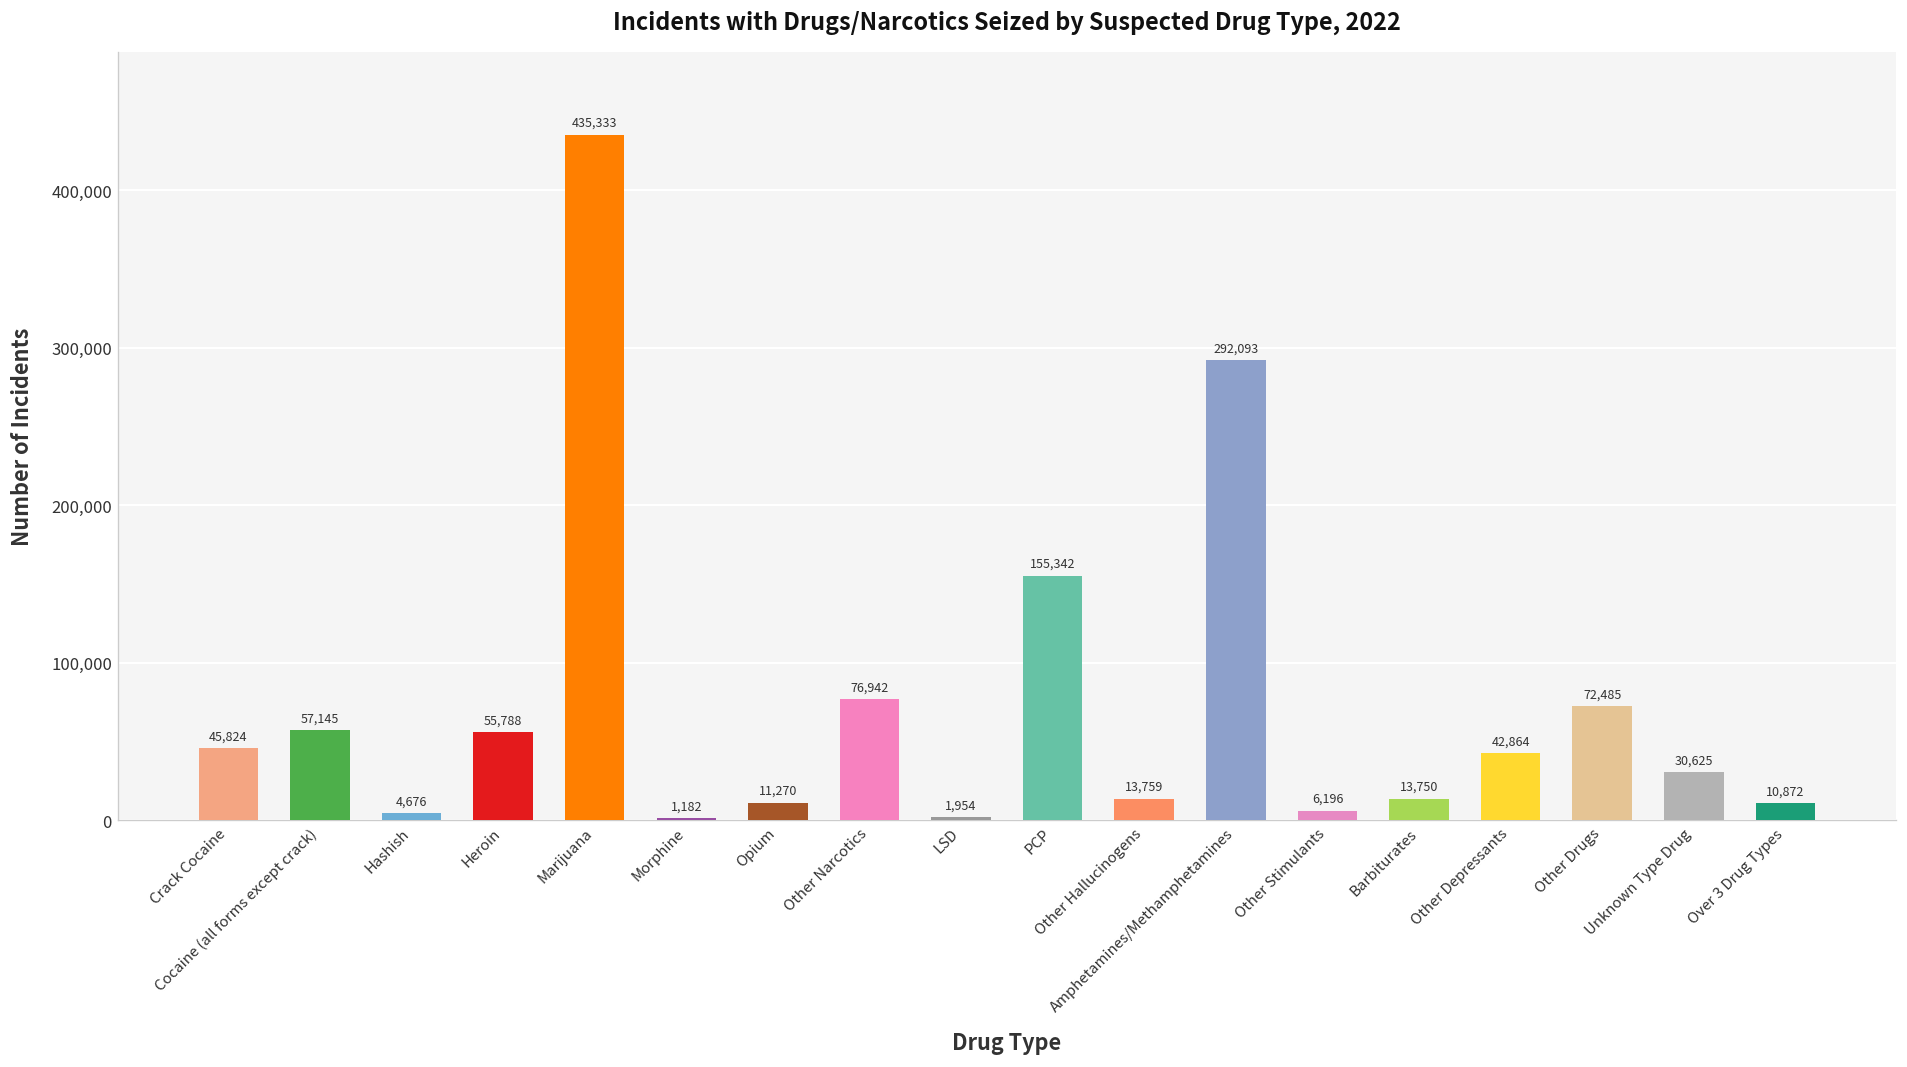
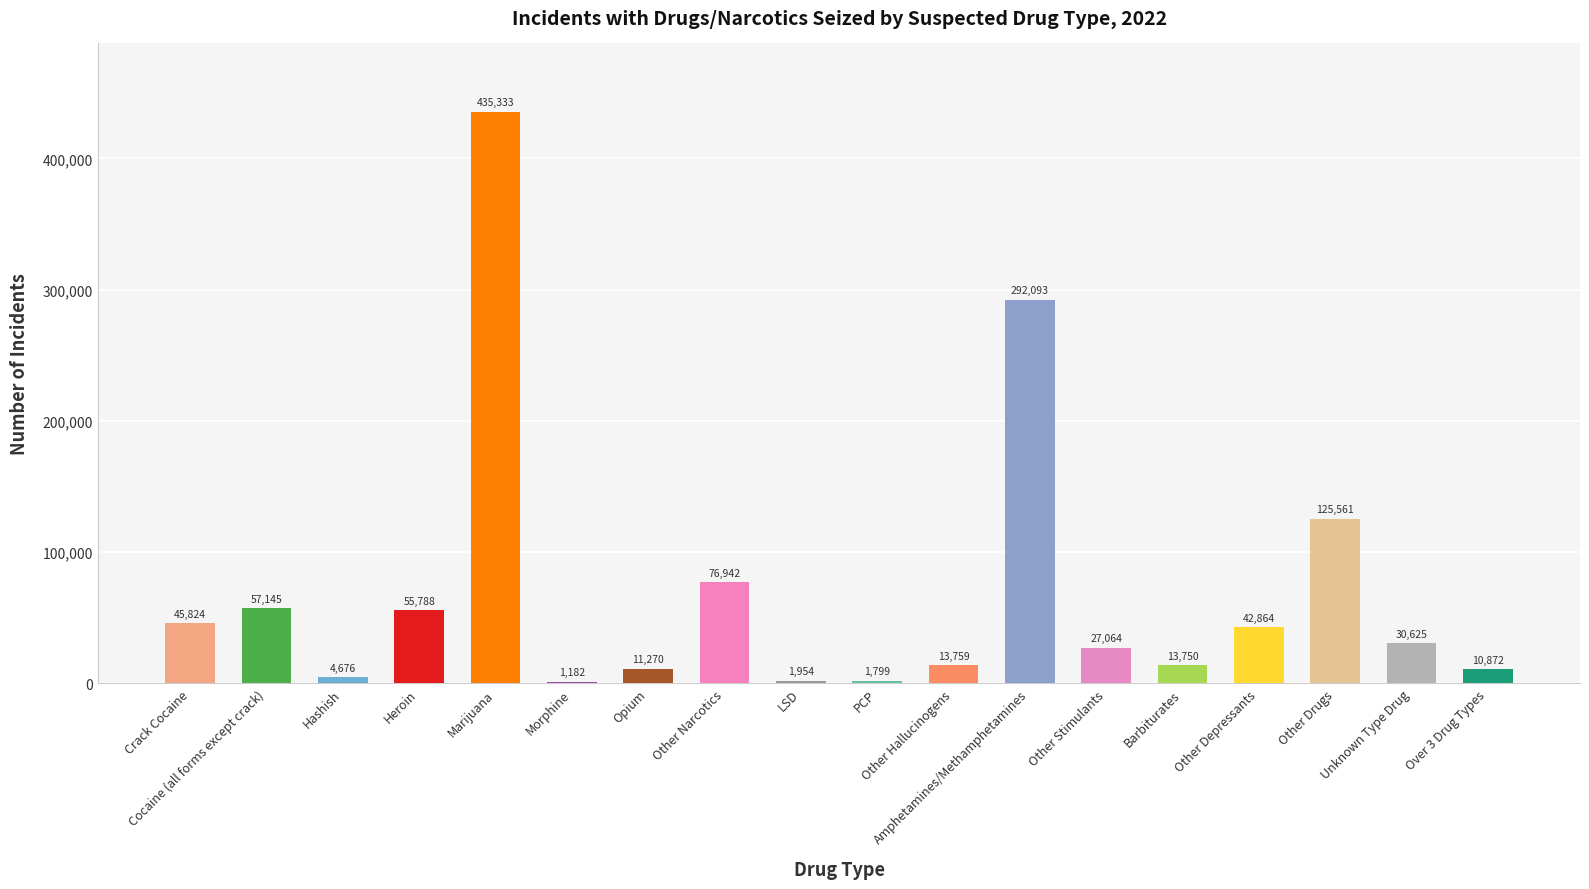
  {
    "Crack Cocaine": "45,824",
    "Cocaine (all forms except crack)": "57,145",
    "Hashish": "4,676",
    "Heroin": "55,788",
    "Marijuana": "435,333",
    "Morphine": "1,182",
    "Opium": "11,270",
    "Other Narcotics": "76,942",
    "LSD": "1,954",
-   "PCP": "155,342",
+   "PCP": "1,799",
    "Other Hallucinogens": "13,759",
    "Amphetamines/Methamphetamines": "292,093",
-   "Other Stimulants": "6,196",
+   "Other Stimulants": "27,064",
    "Barbiturates": "13,750",
    "Other Depressants": "42,864",
-   "Other Drugs": "72,485",
+   "Other Drugs": "125,561",
    "Unknown Type Drug": "30,625",
    "Over 3 Drug Types": "10,872"
  }
